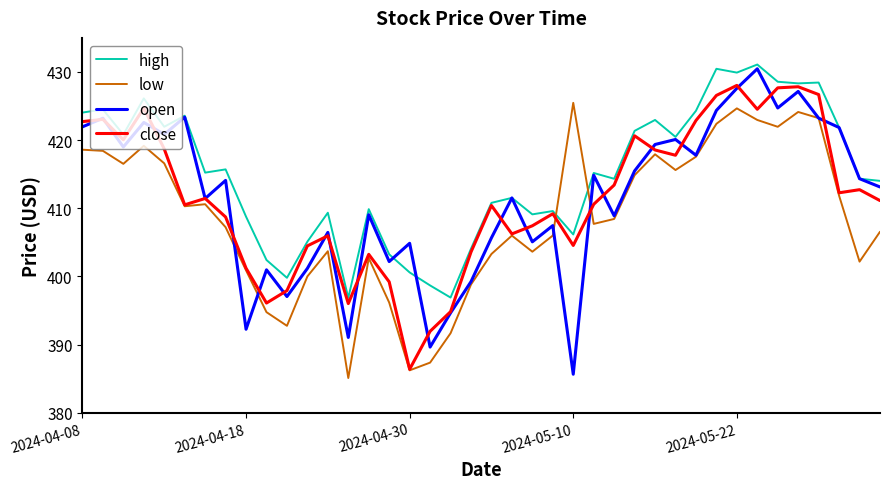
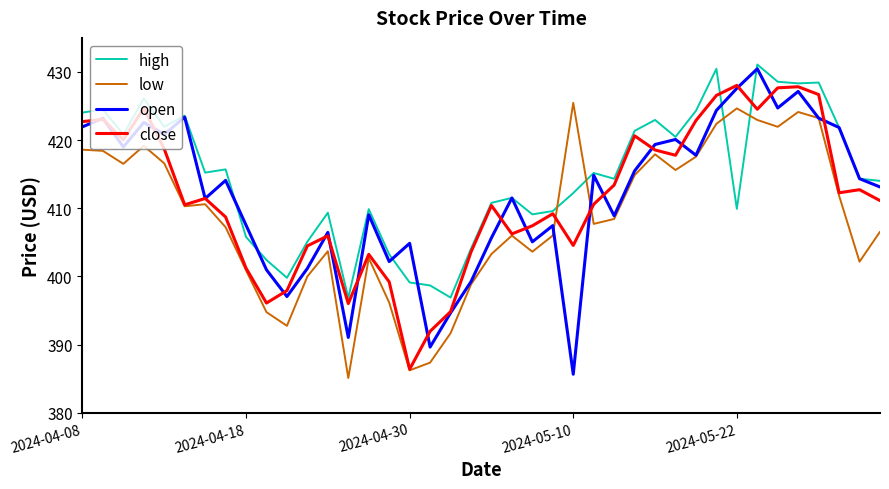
  {
    "high": {
      "2024-04-08": 424,
-     "2024-04-18": 409,
-     "2024-04-30": 401,
-     "2024-05-10": 406,
-     "2024-05-22": 430
+     "2024-04-18": 406,
+     "2024-04-30": 399,
+     "2024-05-10": 412,
+     "2024-05-22": 410
    },
    "low": {
      "2024-04-08": 419,
      "2024-05-10": 425,
      "2024-05-22": 425
    },
    "open": {
      "2024-04-08": 422,
-     "2024-04-18": 392,
+     "2024-04-18": 408,
      "2024-04-30": 405,
      "2024-05-10": 386,
      "2024-05-22": 428
    },
    "close": {
      "2024-04-08": 423,
      "2024-05-10": 405,
      "2024-05-22": 428
    }
  }
